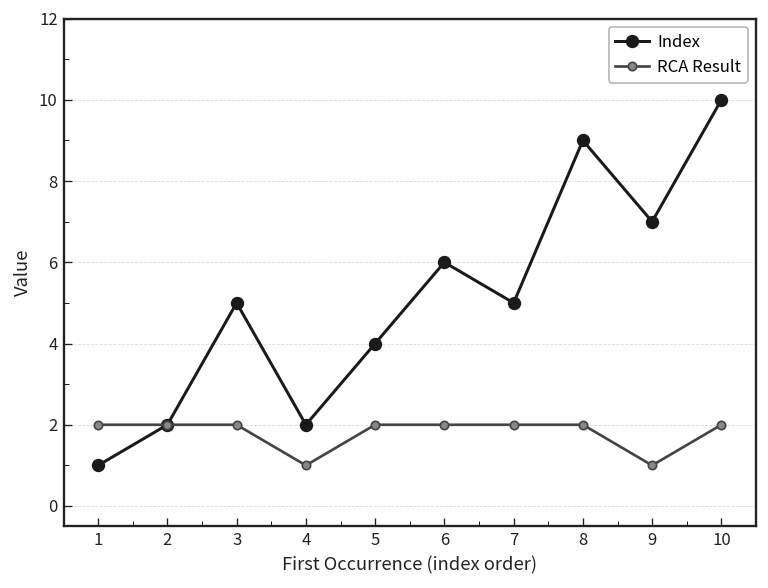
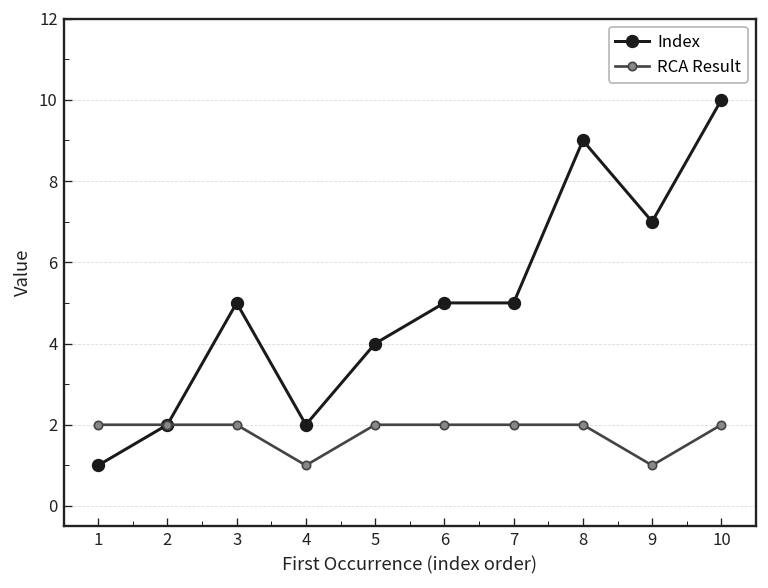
  {
    "Index": {
      "1": 1,
      "3": 5,
      "4": 2,
      "5": 4,
-     "6": 6,
+     "6": 5,
      "7": 5,
      "8": 9,
      "9": 7,
      "10": 10
    },
    "RCA Result": {
      "1": 2,
      "3": 2,
      "4": 1,
      "5": 2,
      "6": 2,
      "7": 2,
      "8": 2,
      "9": 1,
      "10": 2
    }
  }
